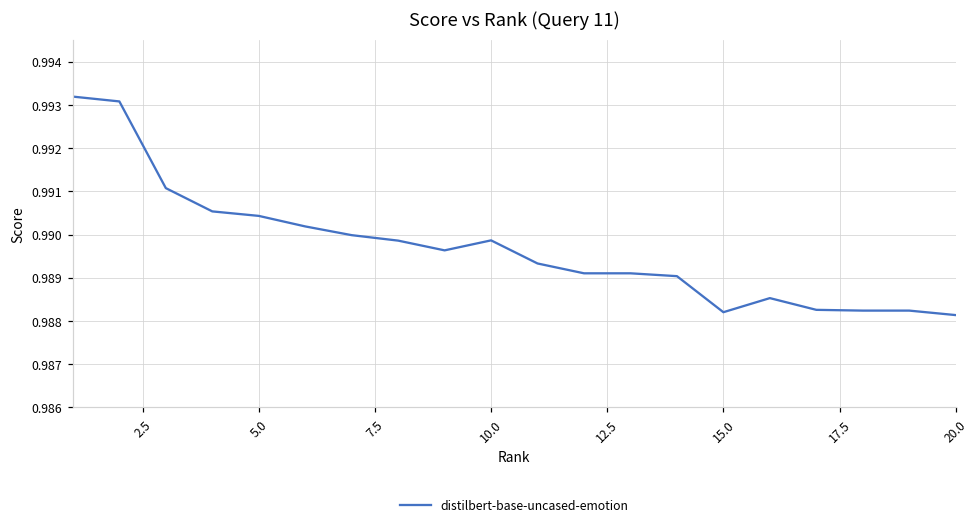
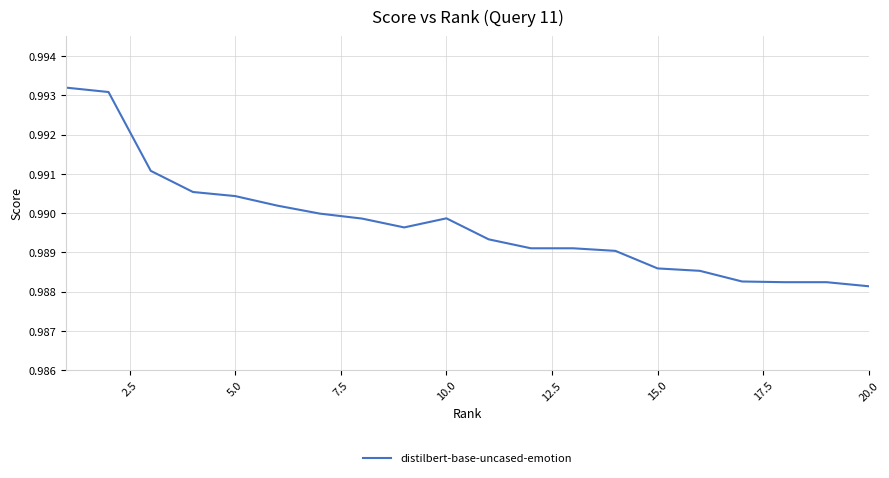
  {
    "5.0": 0.9904,
    "10.0": 0.9899,
-   "15.0": 0.9882,
+   "15.0": 0.9886,
    "20.0": 0.9881
  }
